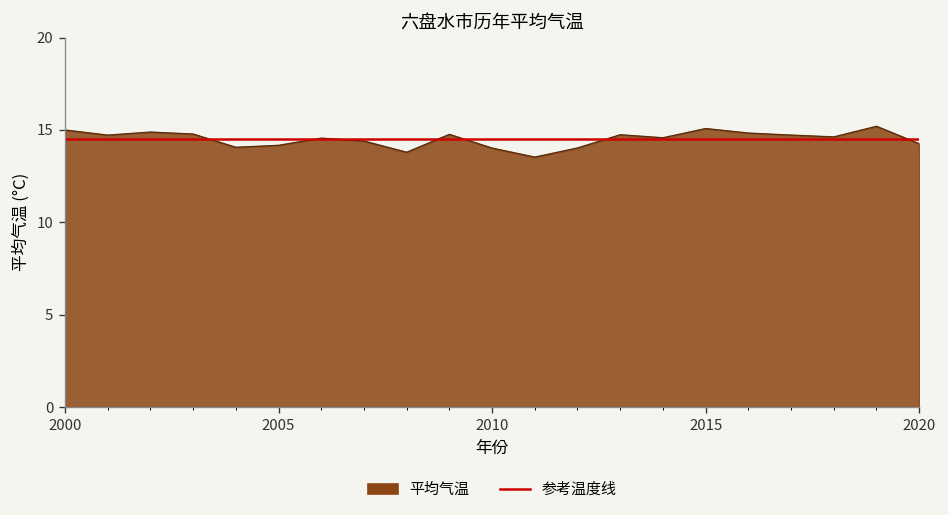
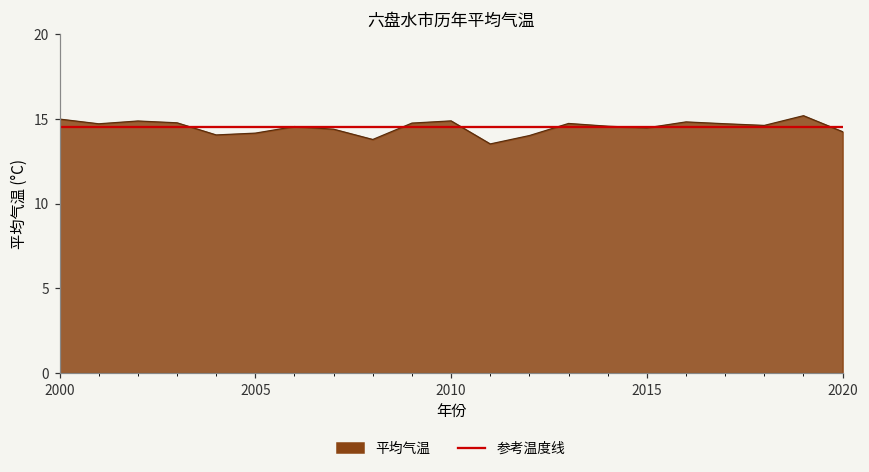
  {
    "2000": 15.0,
    "2005": 14.2,
-   "2010": 14.0,
-   "2015": 15.1,
+   "2010": 14.9,
+   "2015": 14.5,
    "2020": 14.3
  }
